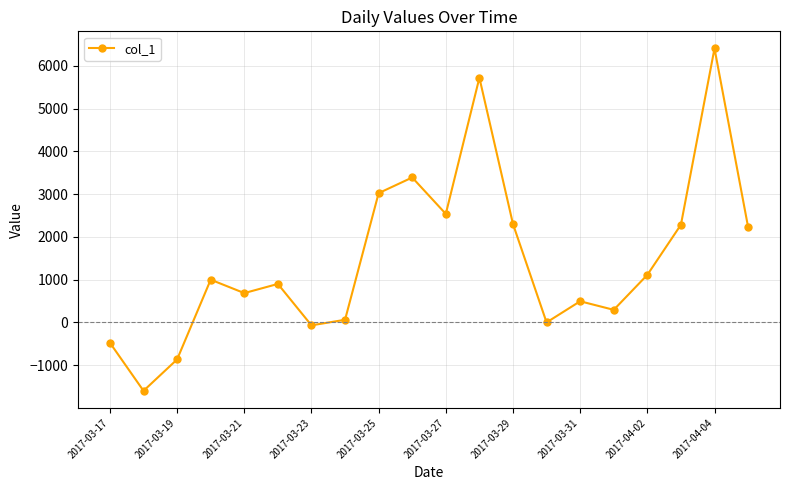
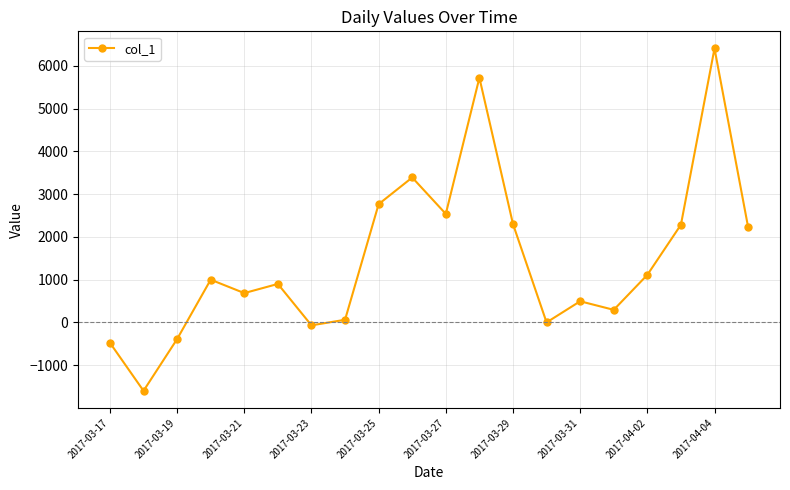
  {
    "2017-03-17": -500,
-   "2017-03-19": -900,
+   "2017-03-19": -400,
    "2017-03-21": 700,
    "2017-03-23": -100,
-   "2017-03-25": 3000,
+   "2017-03-25": 2800,
    "2017-03-27": 2500,
    "2017-03-29": 2300,
    "2017-03-31": 500,
    "2017-04-02": 1100,
    "2017-04-04": 6400
  }
